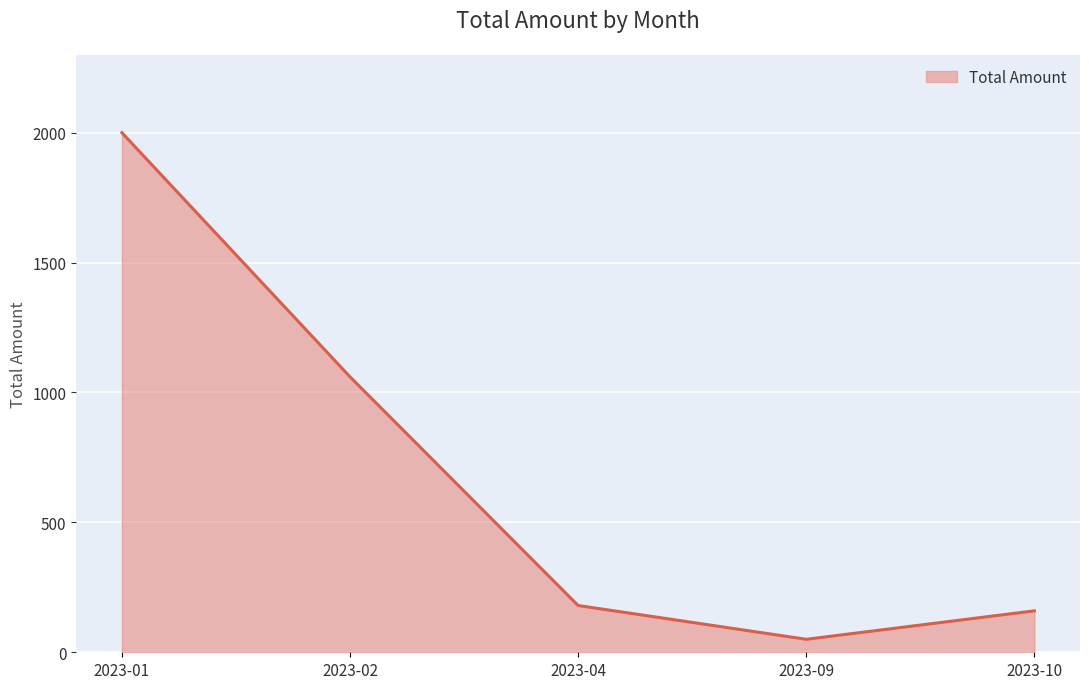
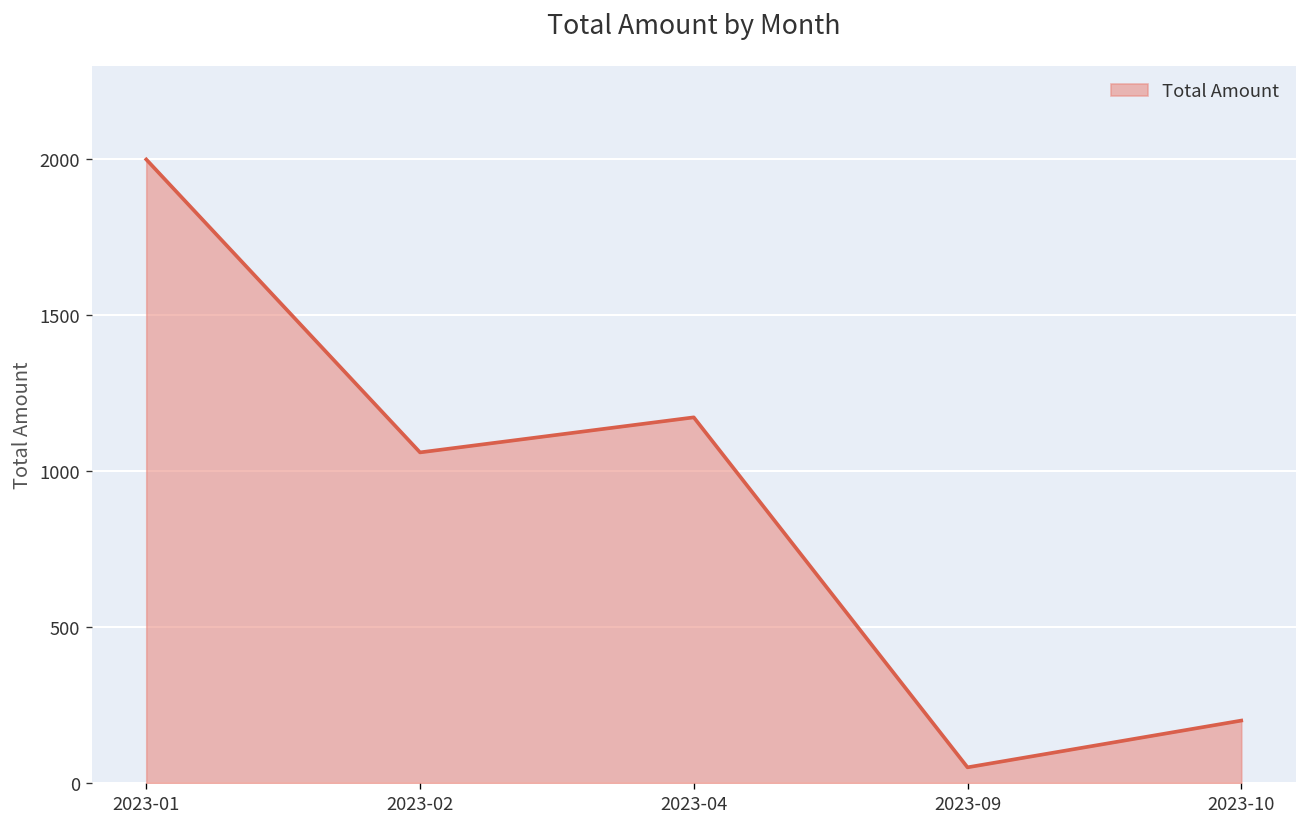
  {
    "2023-01": 2000,
    "2023-02": 1060,
-   "2023-04": 180,
+   "2023-04": 1170,
    "2023-09": 50,
-   "2023-10": 160
+   "2023-10": 200
  }
